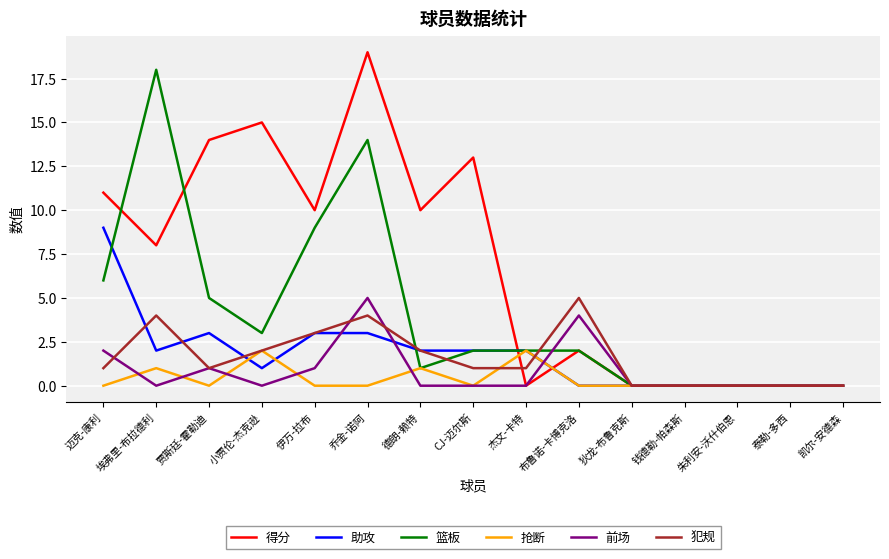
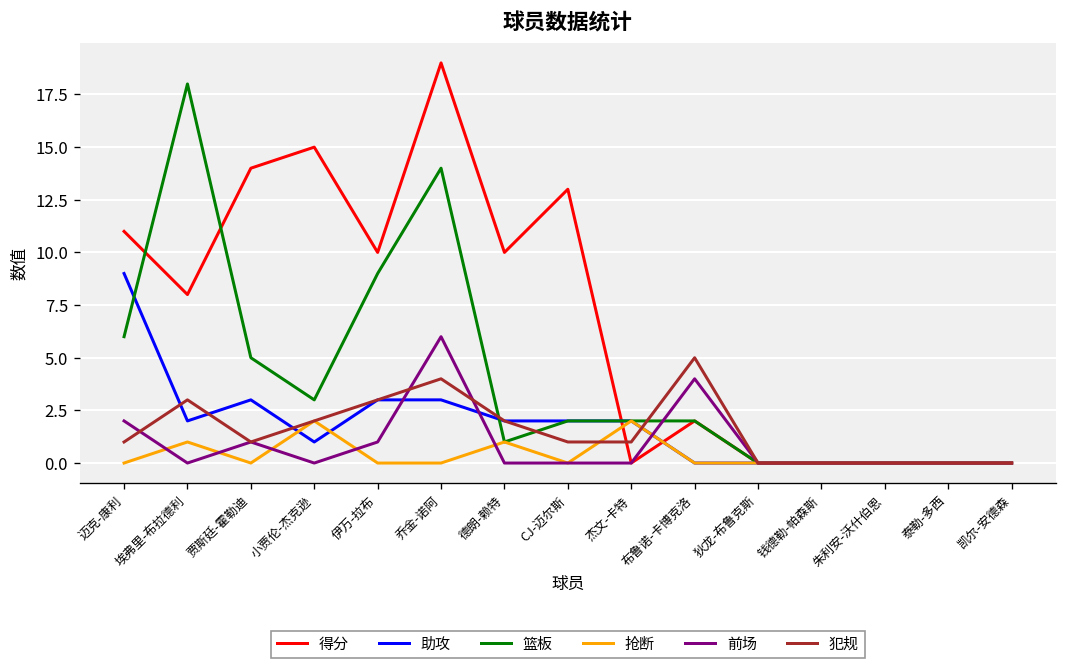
  {
    "得分": {
      "迈克-康利": 11,
      "埃弗里-布拉德利": 8,
      "贾斯廷-霍勒迪": 14,
      "小贾伦-杰克逊": 15,
      "伊万-拉布": 10,
      "乔金-诺阿": 19,
      "德朗-赖特": 10,
      "CJ-迈尔斯": 13
    },
    "助攻": {
      "迈克-康利": 9,
      "埃弗里-布拉德利": 2,
      "贾斯廷-霍勒迪": 3,
      "小贾伦-杰克逊": 1,
      "乔金-诺阿": 3
    },
    "篮板": {
      "迈克-康利": 6,
      "埃弗里-布拉德利": 18,
      "贾斯廷-霍勒迪": 5,
      "小贾伦-杰克逊": 3,
      "伊万-拉布": 9,
      "乔金-诺阿": 14
    },
    "抢断": {
      "迈克-康利": 0,
      "埃弗里-布拉德利": 1,
      "贾斯廷-霍勒迪": 0,
      "伊万-拉布": 0,
      "乔金-诺阿": 0
    },
    "前场": {
      "迈克-康利": 2,
      "埃弗里-布拉德利": 0,
      "小贾伦-杰克逊": 0,
      "伊万-拉布": 1,
-     "乔金-诺阿": 5,
+     "乔金-诺阿": 6,
      "德朗-赖特": 0,
      "布鲁诺-卡博克洛": 4
    },
    "犯规": {
      "迈克-康利": 1,
-     "埃弗里-布拉德利": 4,
+     "埃弗里-布拉德利": 3,
      "乔金-诺阿": 4,
      "CJ-迈尔斯": 1,
      "杰文-卡特": 1,
      "布鲁诺-卡博克洛": 5
    }
  }
